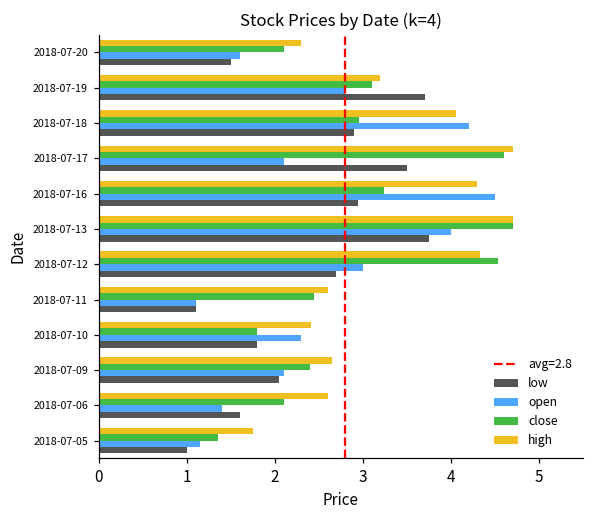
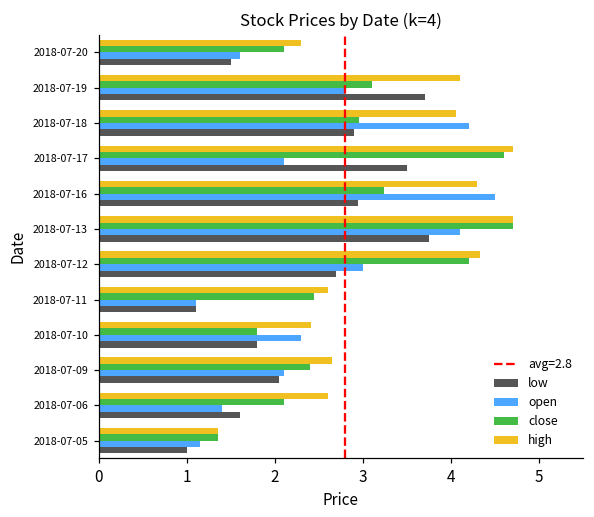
  {
    "low": {
      "2018-07-20": 1.5,
      "2018-07-19": 3.7,
      "2018-07-18": 2.9,
      "2018-07-17": 3.5,
      "2018-07-16": 3.0,
      "2018-07-13": 3.8,
      "2018-07-12": 2.7,
      "2018-07-11": 1.1,
      "2018-07-10": 1.8,
      "2018-07-09": 2.1,
      "2018-07-06": 1.6,
      "2018-07-05": 1.0
    },
    "open": {
      "2018-07-20": 1.6,
      "2018-07-19": 2.8,
      "2018-07-18": 4.2,
      "2018-07-17": 2.1,
      "2018-07-16": 4.5,
-     "2018-07-13": 4.0,
+     "2018-07-13": 4.1,
      "2018-07-12": 3.0,
      "2018-07-11": 1.1,
      "2018-07-10": 2.3,
      "2018-07-09": 2.1,
      "2018-07-06": 1.4,
      "2018-07-05": 1.2
    },
    "close": {
      "2018-07-20": 2.1,
      "2018-07-19": 3.1,
      "2018-07-18": 3.0,
      "2018-07-17": 4.6,
      "2018-07-16": 3.2,
      "2018-07-13": 4.7,
-     "2018-07-12": 4.5,
+     "2018-07-12": 4.2,
      "2018-07-11": 2.5,
      "2018-07-10": 1.8,
      "2018-07-09": 2.4,
      "2018-07-06": 2.1,
      "2018-07-05": 1.4
    },
    "high": {
      "2018-07-20": 2.3,
-     "2018-07-19": 3.2,
+     "2018-07-19": 4.1,
      "2018-07-18": 4.1,
      "2018-07-17": 4.7,
      "2018-07-16": 4.3,
      "2018-07-13": 4.7,
      "2018-07-12": 4.3,
      "2018-07-11": 2.6,
      "2018-07-10": 2.4,
      "2018-07-09": 2.7,
      "2018-07-06": 2.6,
-     "2018-07-05": 1.8
+     "2018-07-05": 1.4
    }
  }
